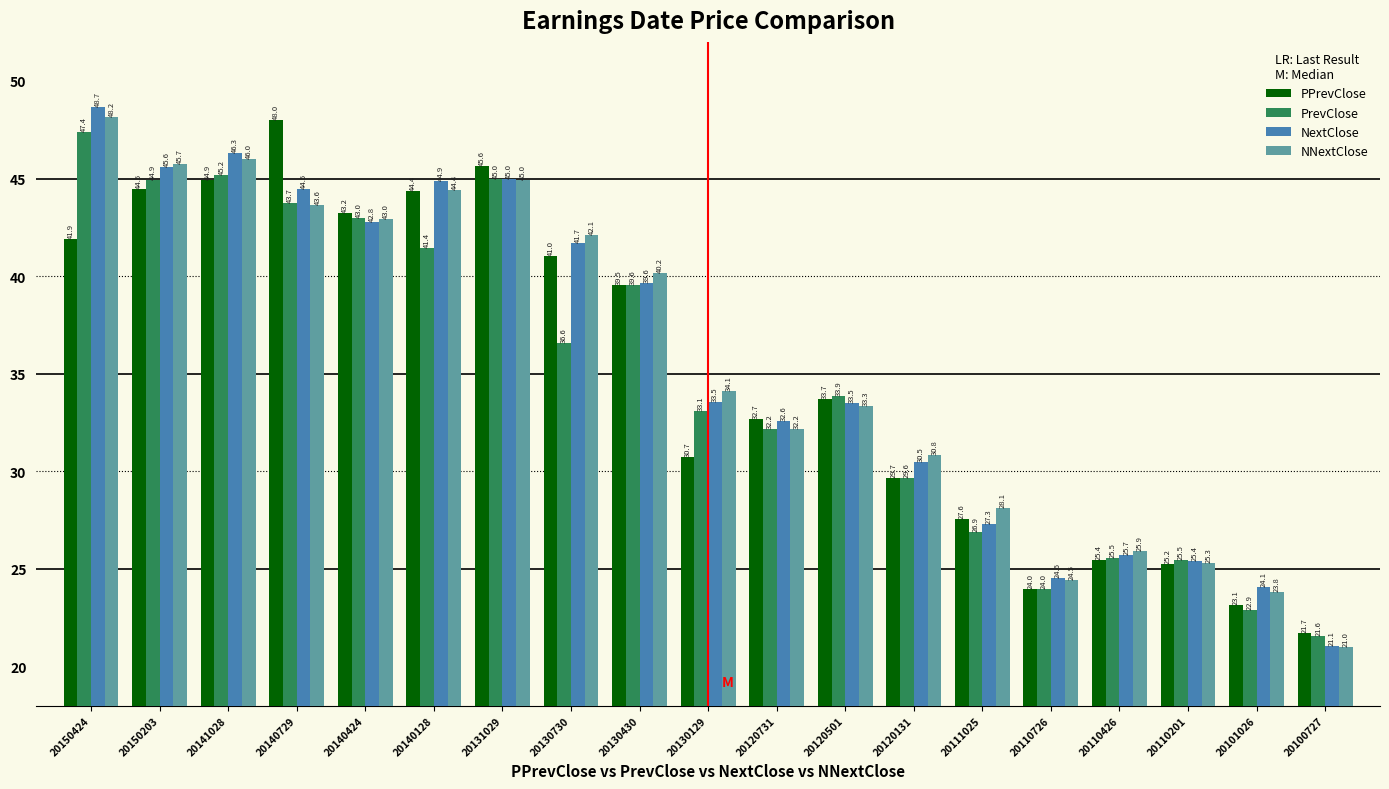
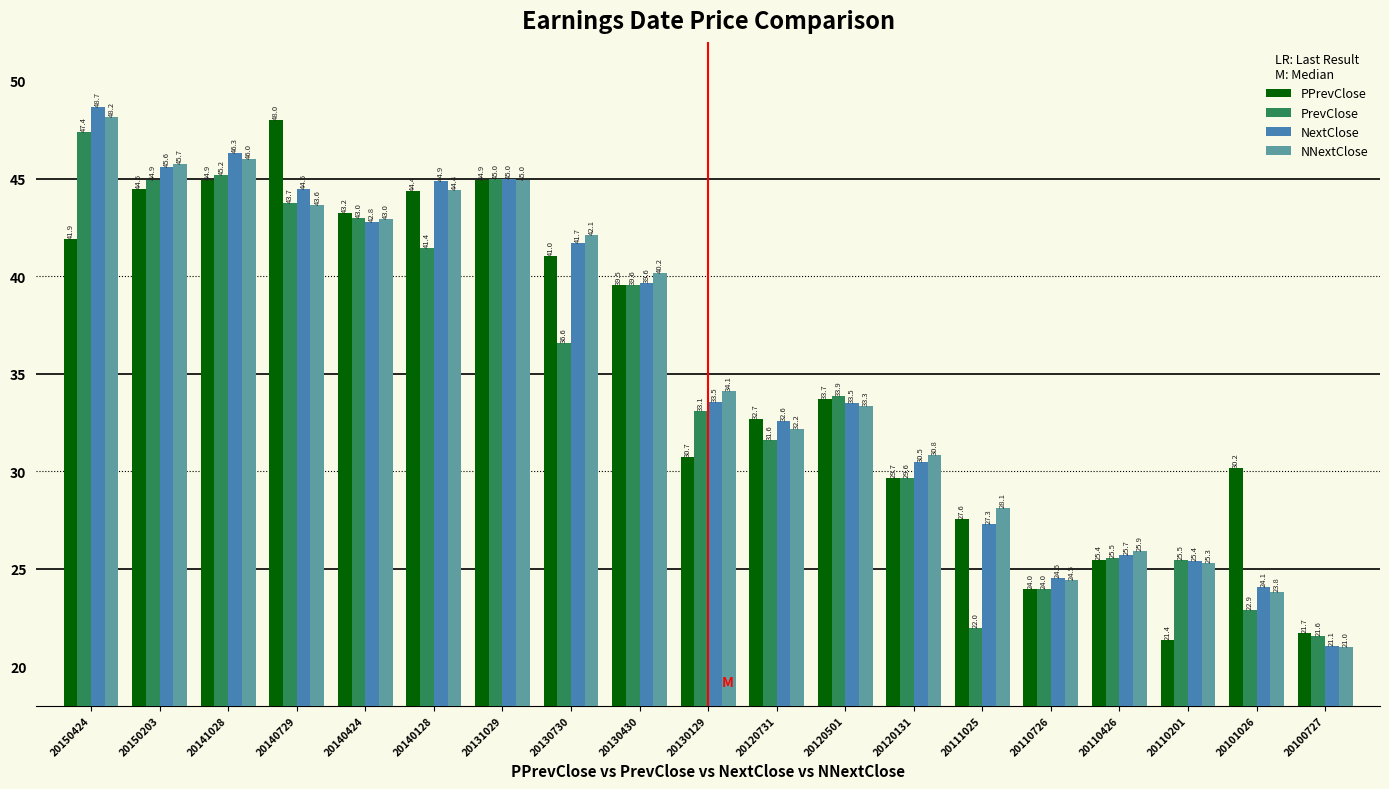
  {
    "PPrevClose": {
      "20150424": 41.9,
      "20150203": 44.5,
      "20141028": 44.9,
      "20140729": 48.0,
      "20140424": 43.2,
      "20140128": 44.4,
-     "20131029": 45.6,
+     "20131029": 44.9,
      "20130730": 41.0,
      "20130430": 39.5,
      "20130129": 30.7,
      "20120731": 32.7,
      "20120501": 33.7,
      "20120131": 29.7,
      "20111025": 27.6,
      "20110726": 24.0,
      "20110426": 25.4,
-     "20110201": 25.2,
-     "20101026": 23.1,
+     "20110201": 21.4,
+     "20101026": 30.2,
      "20100727": 21.7
    },
    "PrevClose": {
      "20150424": 47.4,
      "20150203": 44.9,
      "20141028": 45.2,
      "20140729": 43.7,
      "20140424": 43.0,
      "20140128": 41.4,
      "20131029": 45.0,
      "20130730": 36.6,
      "20130430": 39.6,
      "20130129": 33.1,
-     "20120731": 32.2,
+     "20120731": 31.6,
      "20120501": 33.9,
      "20120131": 29.6,
-     "20111025": 26.9,
+     "20111025": 22.0,
      "20110726": 24.0,
      "20110426": 25.5,
      "20110201": 25.5,
      "20101026": 22.9,
      "20100727": 21.6
    }
  }
